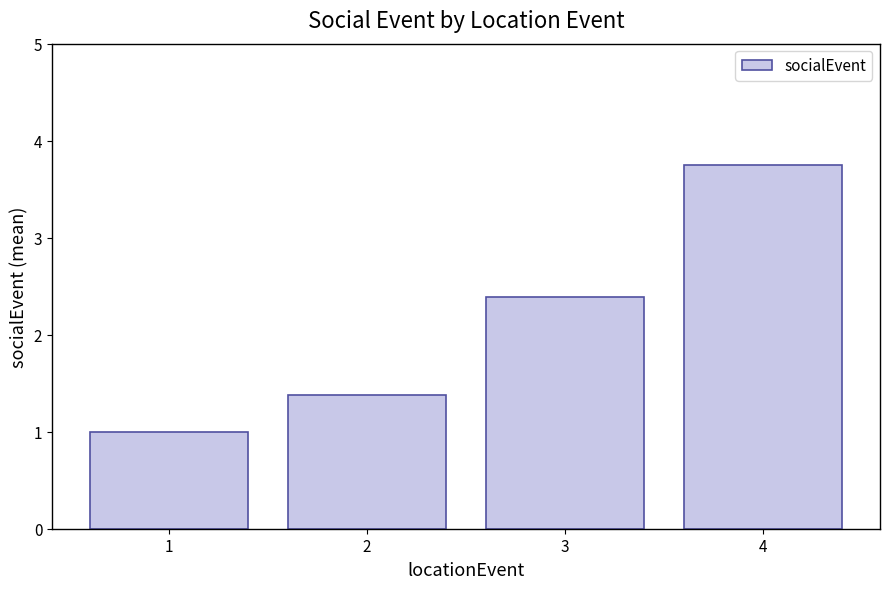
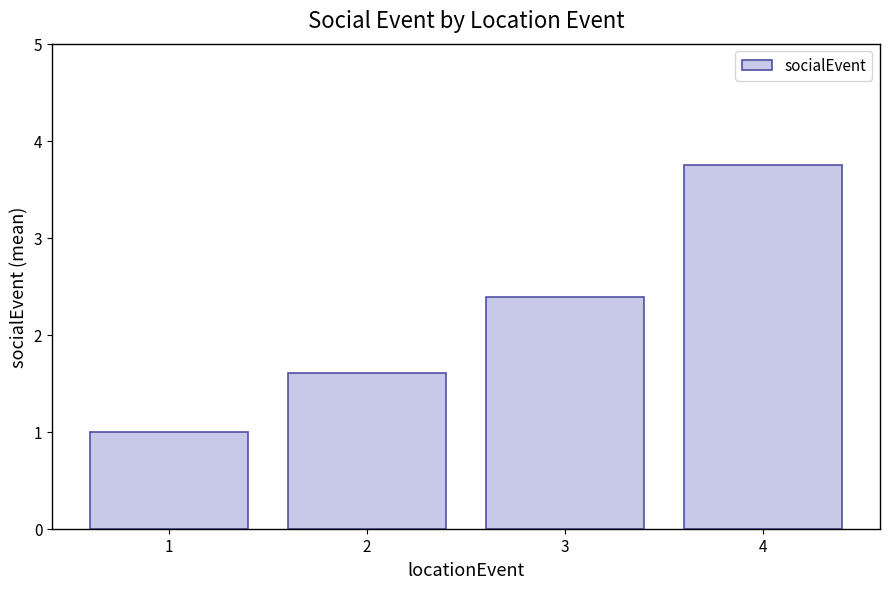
  {
    "1": 1.0,
-   "2": 1.4,
+   "2": 1.6,
    "3": 2.4,
    "4": 3.8
  }
